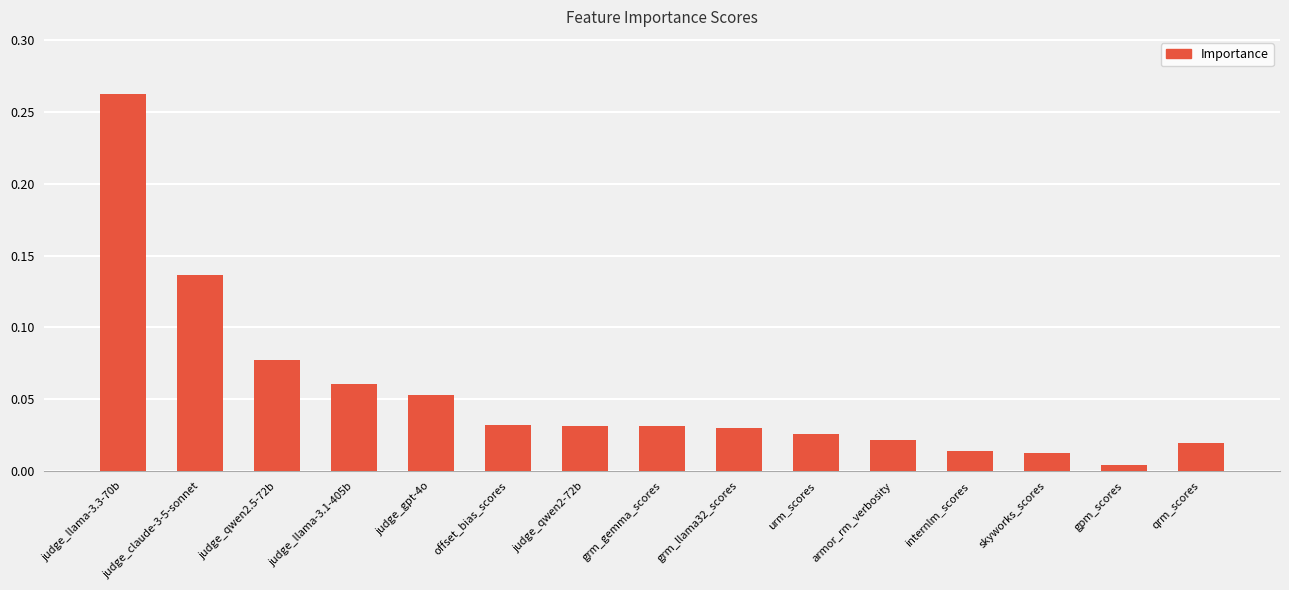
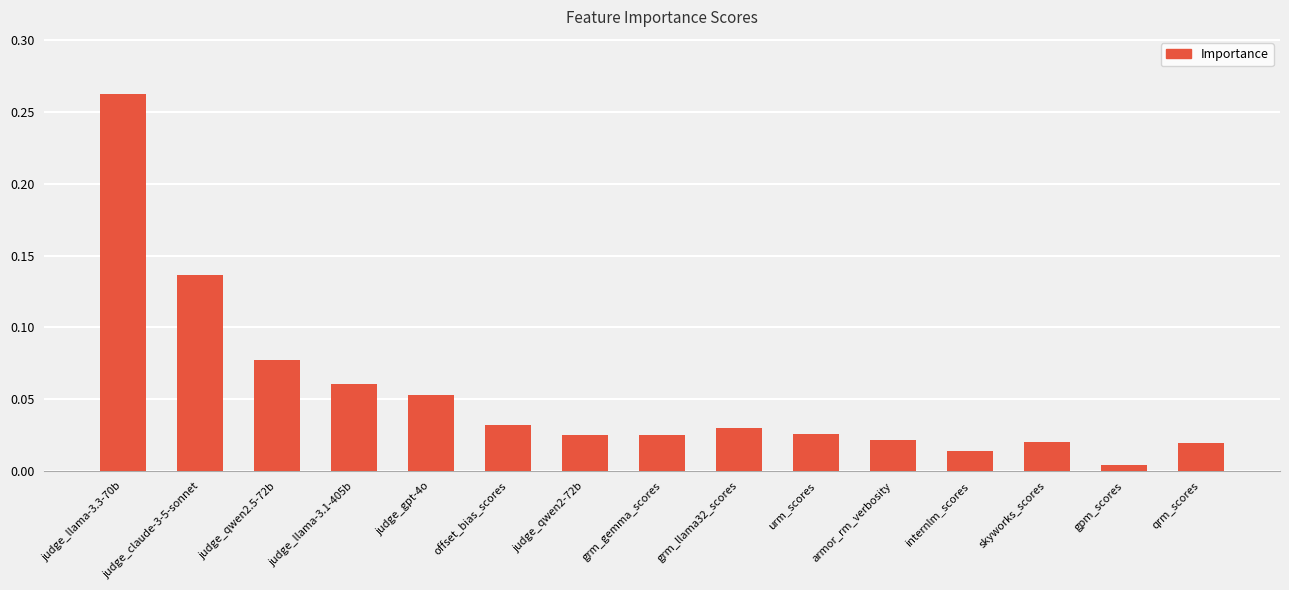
  {
    "judge_llama-3.3-70b": 0.263,
    "judge_claude-3-5-sonnet": 0.137,
    "judge_qwen2.5-72b": 0.078,
    "judge_llama-3.1-405b": 0.061,
    "judge_gpt-4o": 0.053,
    "offset_bias_scores": 0.032,
-   "judge_qwen2-72b": 0.032,
-   "grm_gemma_scores": 0.031,
+   "judge_qwen2-72b": 0.025,
+   "grm_gemma_scores": 0.025,
    "grm_llama32_scores": 0.030,
    "urm_scores": 0.026,
    "armor_rm_verbosity": 0.021,
    "internlm_scores": 0.014,
-   "skyworks_scores": 0.013,
+   "skyworks_scores": 0.020,
    "gpm_scores": 0.004,
    "qrm_scores": 0.019
  }
